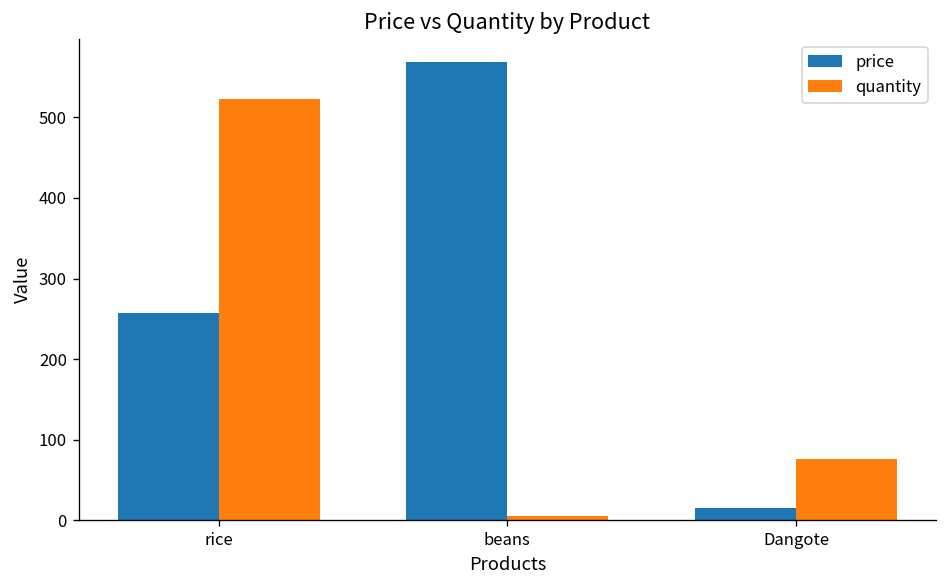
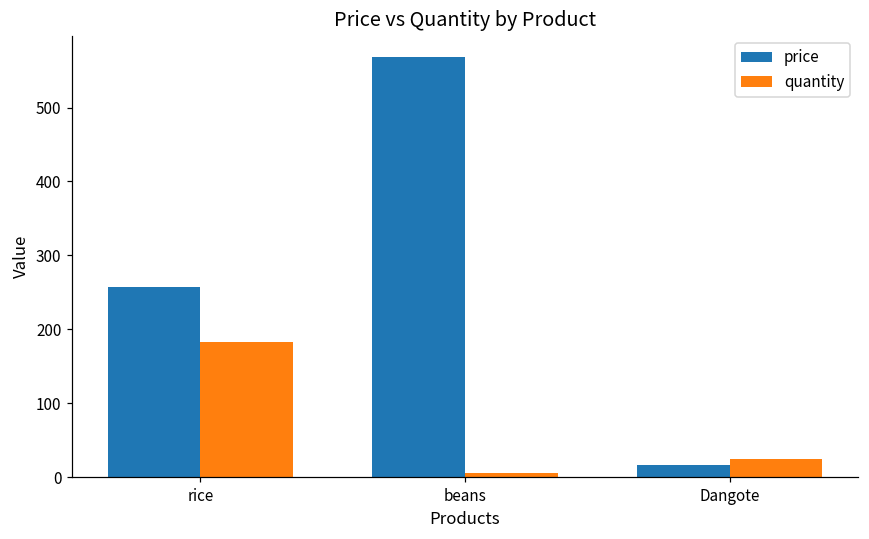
  {
    "price": {
      "rice": 260,
      "beans": 570,
      "Dangote": 20
    },
    "quantity": {
-     "rice": 520,
+     "rice": 180,
      "beans": 10,
-     "Dangote": 80
+     "Dangote": 30
    }
  }
